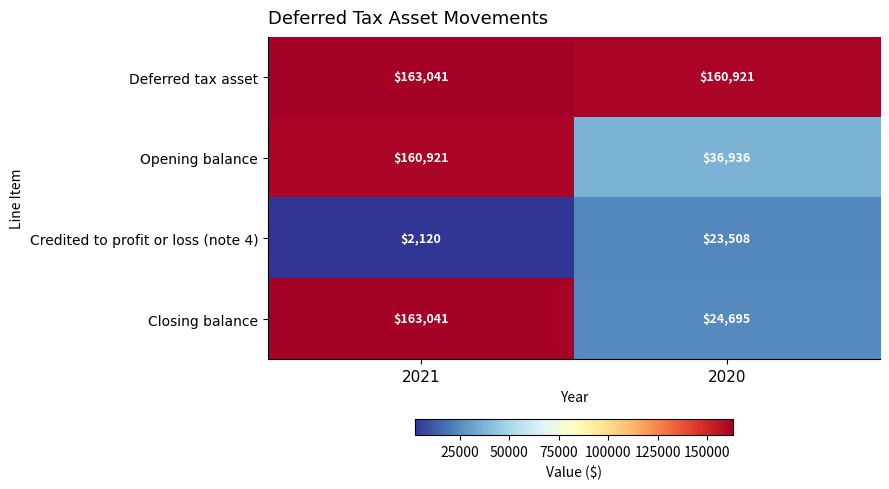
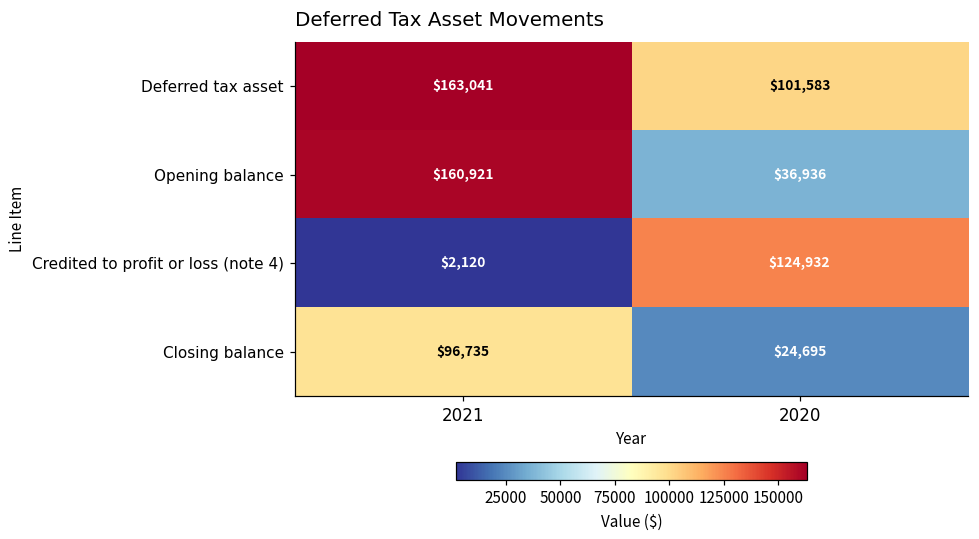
  {
    "Deferred tax asset": {
      "2021": "$163,041",
-     "2020": "$160,921"
+     "2020": "$101,583"
    },
    "Opening balance": {
      "2021": "$160,921",
      "2020": "$36,936"
    },
    "Credited to profit or loss (note 4)": {
      "2021": "$2,120",
-     "2020": "$23,508"
+     "2020": "$124,932"
    },
    "Closing balance": {
-     "2021": "$163,041",
+     "2021": "$96,735",
      "2020": "$24,695"
    }
  }
